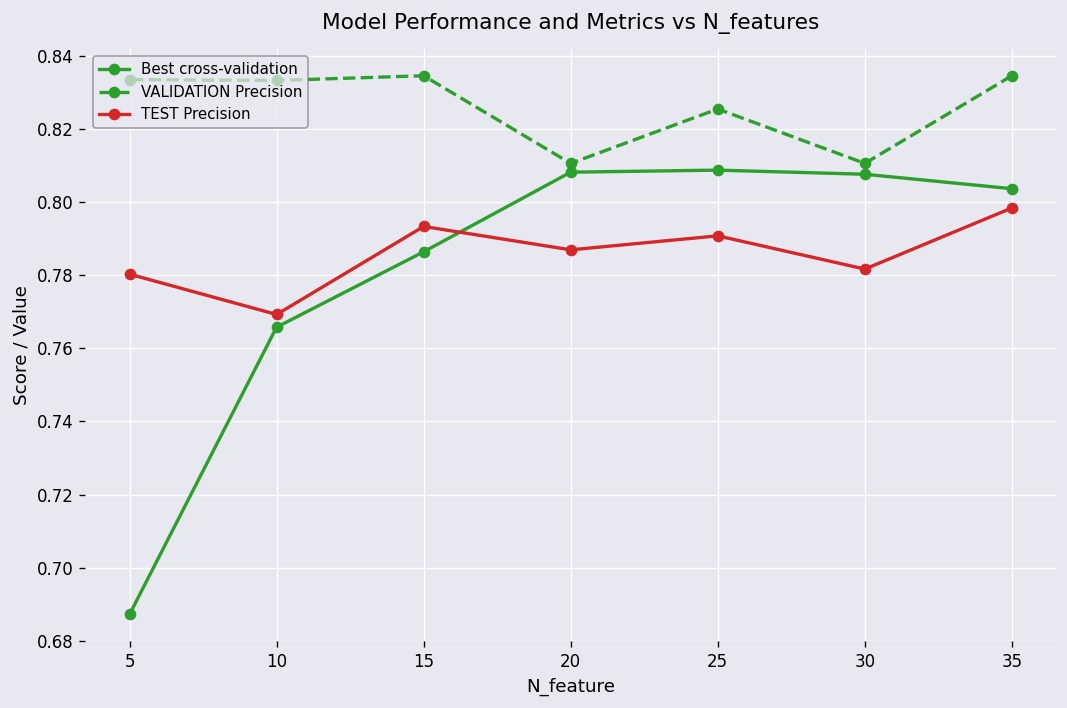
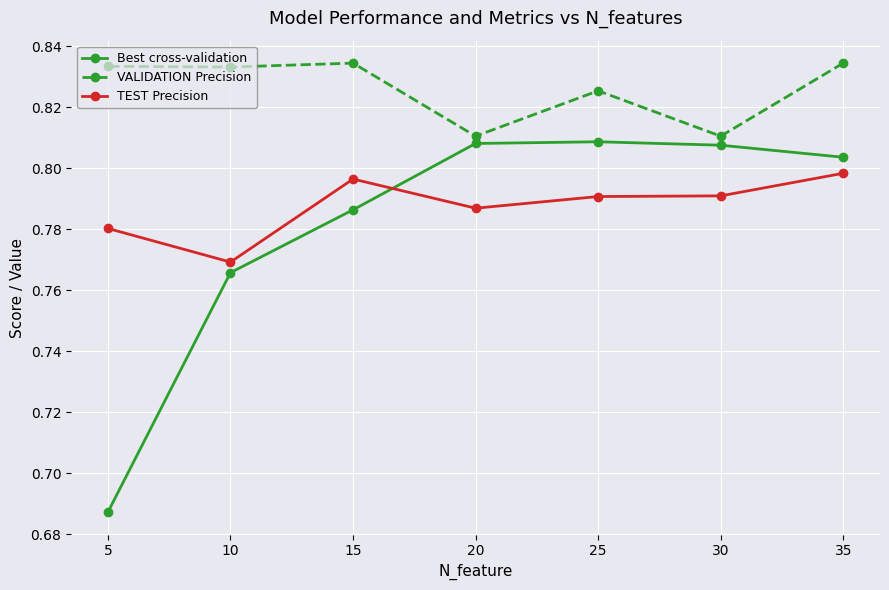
  {
    "TEST Precision": {
      "5": 0.780,
      "10": 0.769,
-     "15": 0.793,
+     "15": 0.796,
      "20": 0.787,
      "25": 0.791,
-     "30": 0.782,
+     "30": 0.791,
      "35": 0.798
    }
  }
